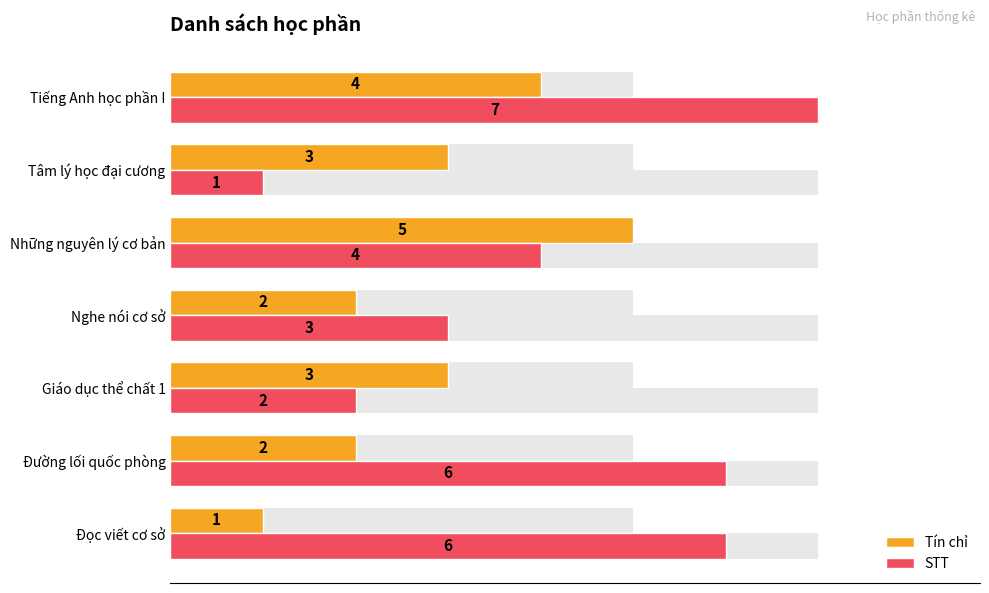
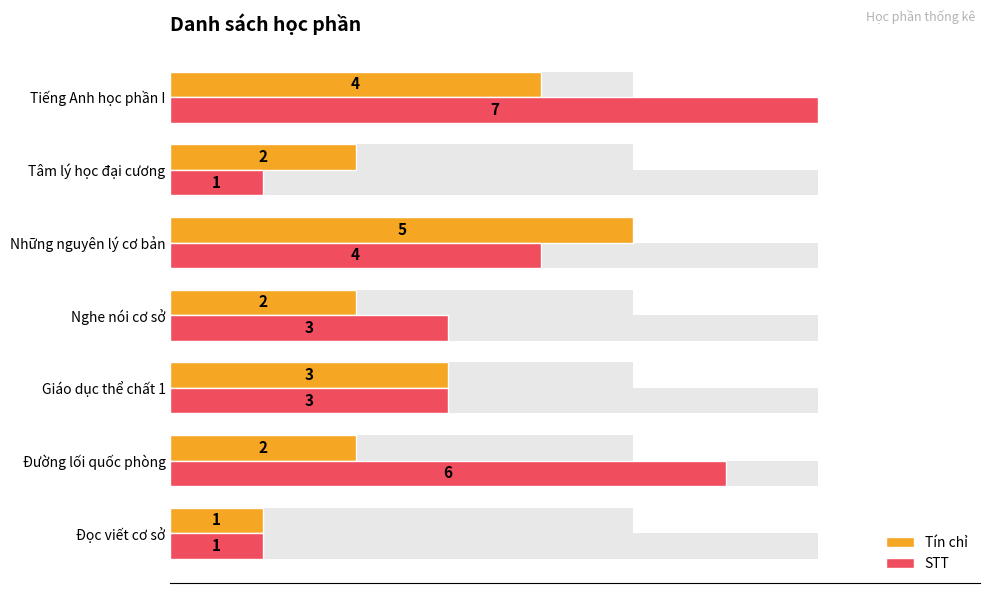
  {
    "Tín chỉ": {
-     "Tâm lý học đại cương": 3,
+     "Tâm lý học đại cương": 2,
      "Những nguyên lý cơ bản": 5
    },
    "STT": {
      "Tiếng Anh học phần I": 7,
-     "Giáo dục thể chất 1": 2,
-     "Đọc viết cơ sở": 6
+     "Giáo dục thể chất 1": 3,
+     "Đọc viết cơ sở": 1
    }
  }
